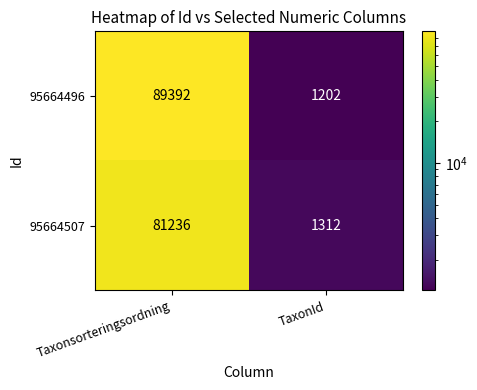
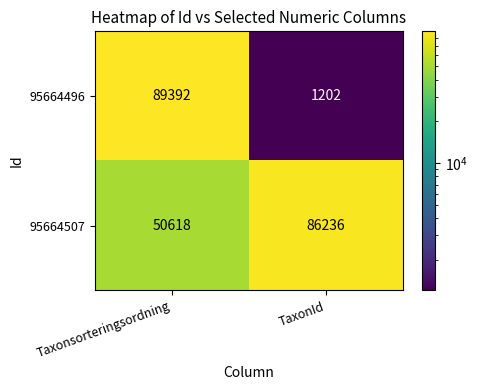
  {
    "95664496": {
      "Taxonsorteringsordning": 89392,
      "TaxonId": 1202
    },
    "95664507": {
-     "Taxonsorteringsordning": 81236,
-     "TaxonId": 1312
+     "Taxonsorteringsordning": 50618,
+     "TaxonId": 86236
    }
  }
